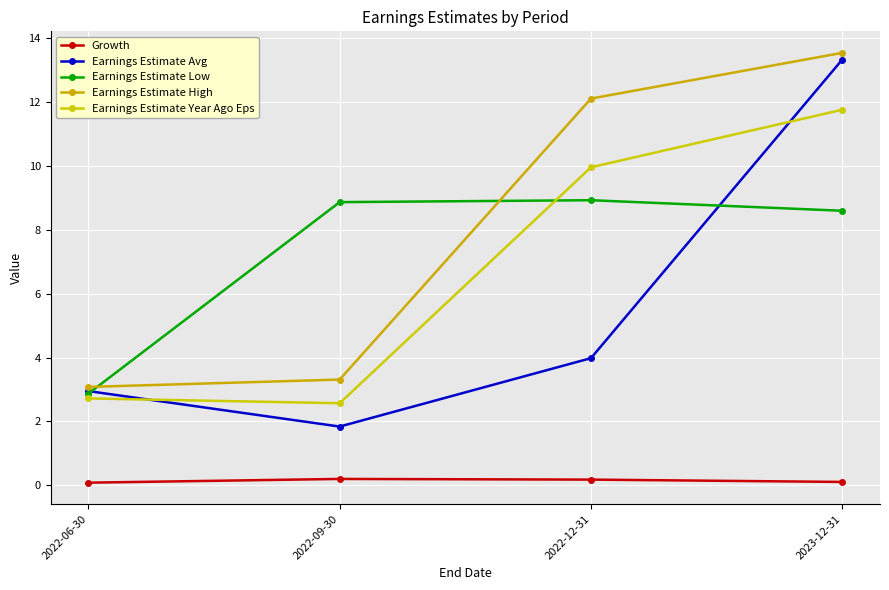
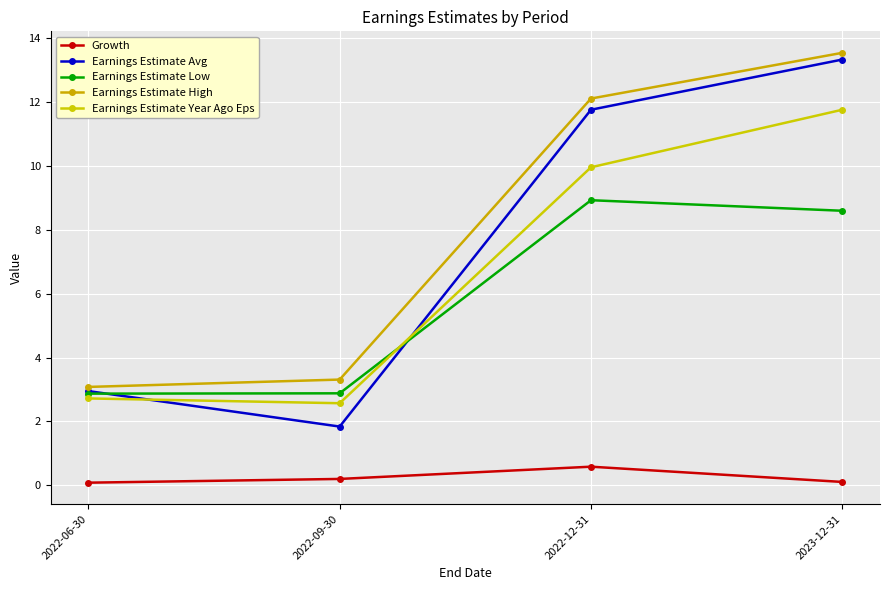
  {
    "Growth": {
      "2022-06-30": 0.1,
      "2022-09-30": 0.2,
-     "2022-12-31": 0.2,
+     "2022-12-31": 0.6,
      "2023-12-31": 0.1
    },
    "Earnings Estimate Avg": {
      "2022-09-30": 1.8,
-     "2022-12-31": 4.0,
+     "2022-12-31": 11.8,
      "2023-12-31": 13.3
    },
    "Earnings Estimate Low": {
-     "2022-09-30": 8.9,
+     "2022-09-30": 2.9,
      "2022-12-31": 8.9,
      "2023-12-31": 8.6
    }
  }
